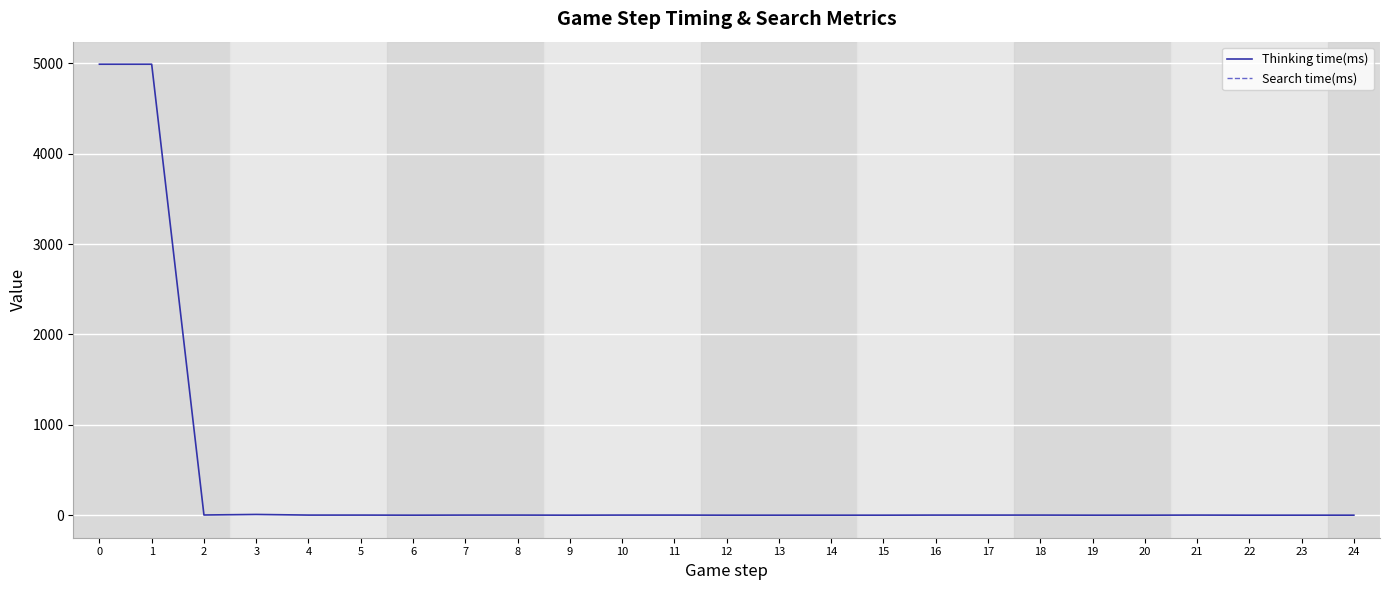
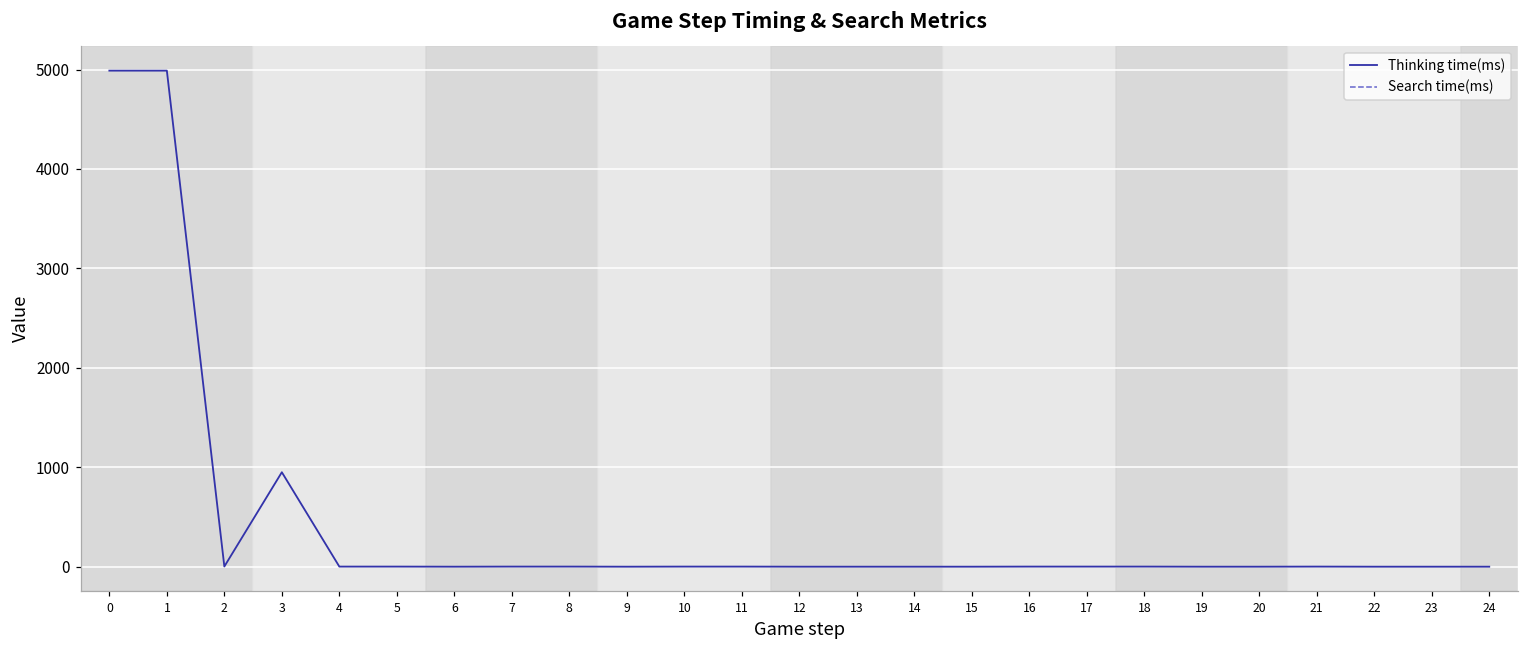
  {
    "Thinking time(ms)": {
      "1": 5000,
      "2": 0,
-     "3": 0,
+     "3": 1000,
      "4": 0,
      "5": 0,
      "6": 0,
      "7": 0,
      "8": 0,
      "9": 0,
      "10": 0,
      "11": 0,
      "12": 0,
      "13": 0,
      "14": 0,
      "15": 0,
      "16": 0,
      "17": 0,
      "18": 0,
      "19": 0,
      "20": 0,
      "21": 0,
      "22": 0,
      "23": 0,
      "24": 0
    }
  }
